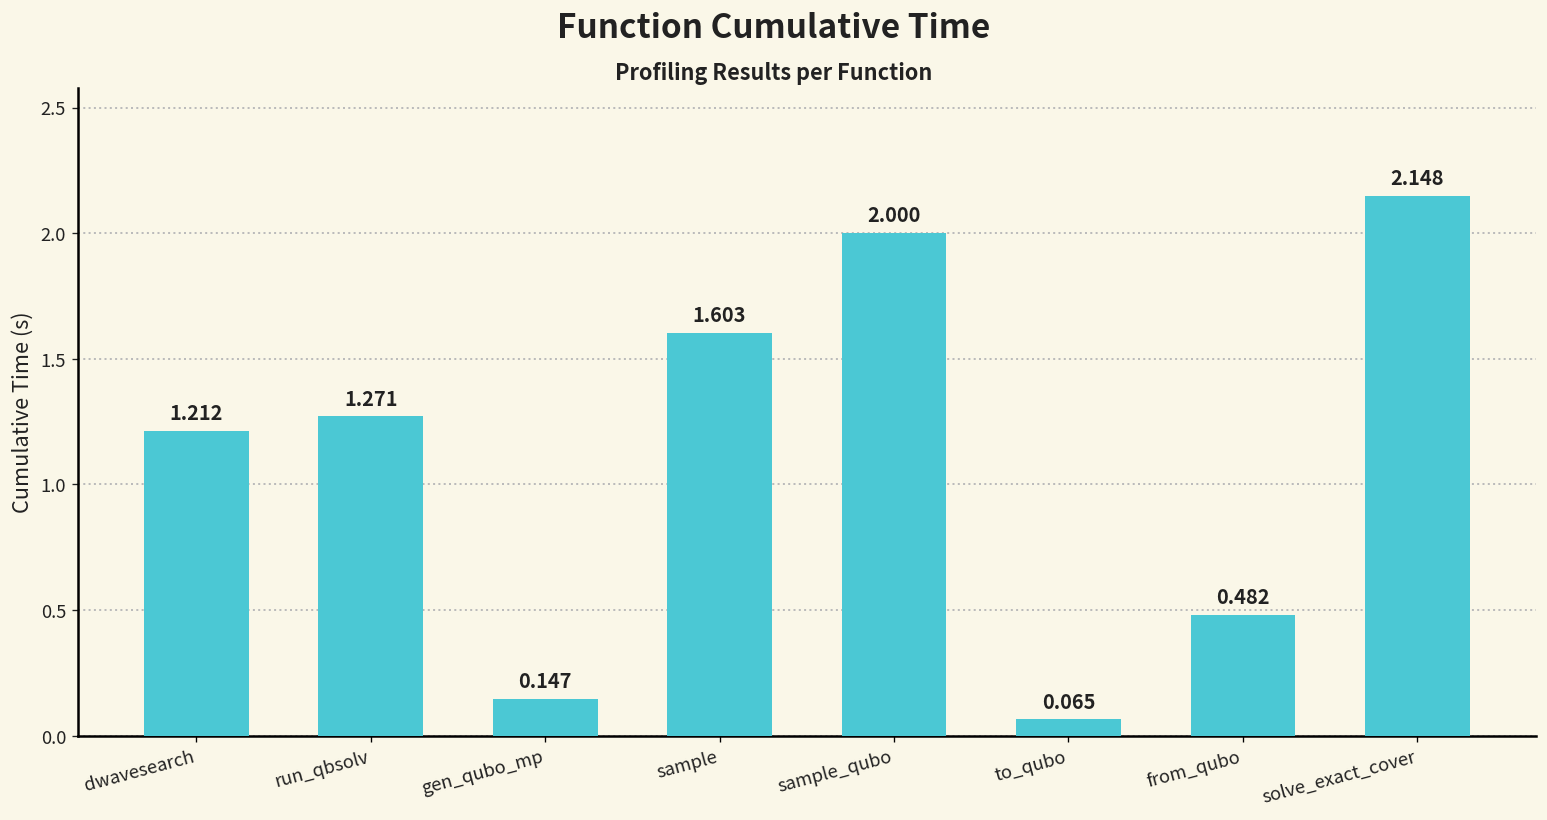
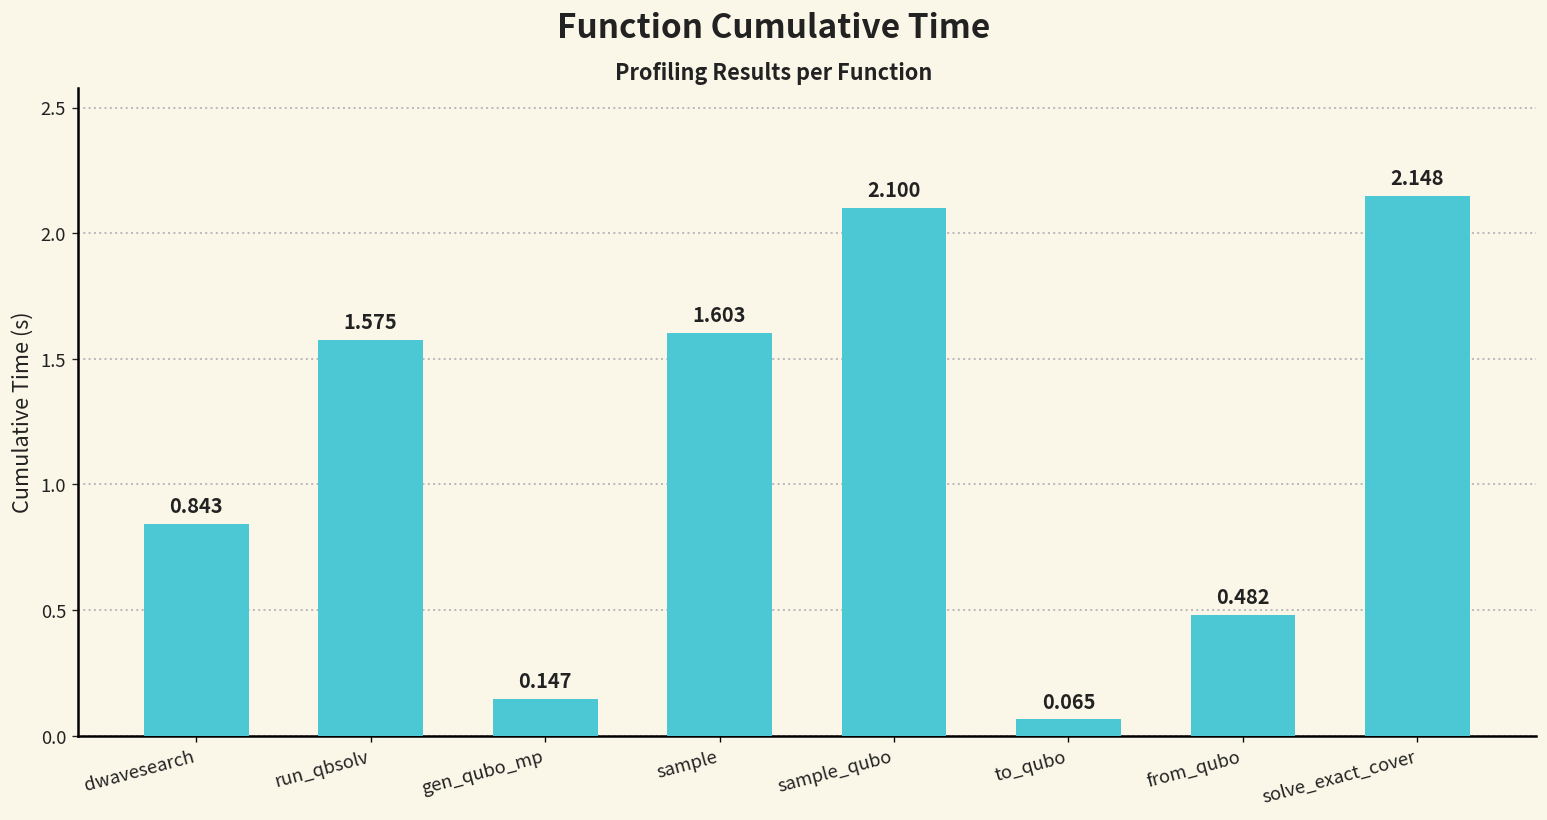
  {
-   "dwavesearch": 1.212,
-   "run_qbsolv": 1.271,
+   "dwavesearch": 0.843,
+   "run_qbsolv": 1.575,
    "gen_qubo_mp": 0.147,
    "sample": 1.603,
-   "sample_qubo": 2.000,
+   "sample_qubo": 2.100,
    "to_qubo": 0.065,
    "from_qubo": 0.482,
    "solve_exact_cover": 2.148
  }
